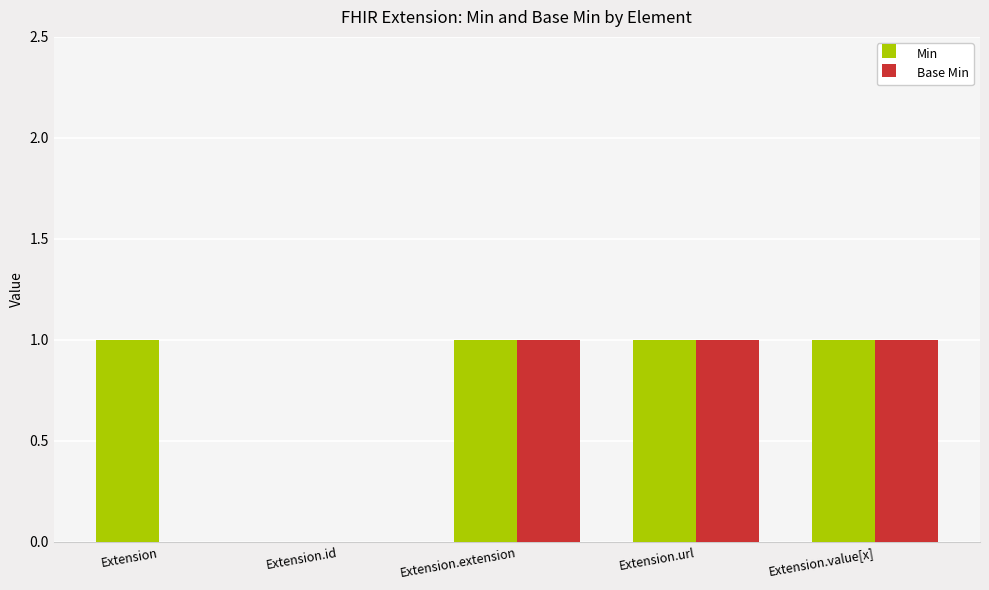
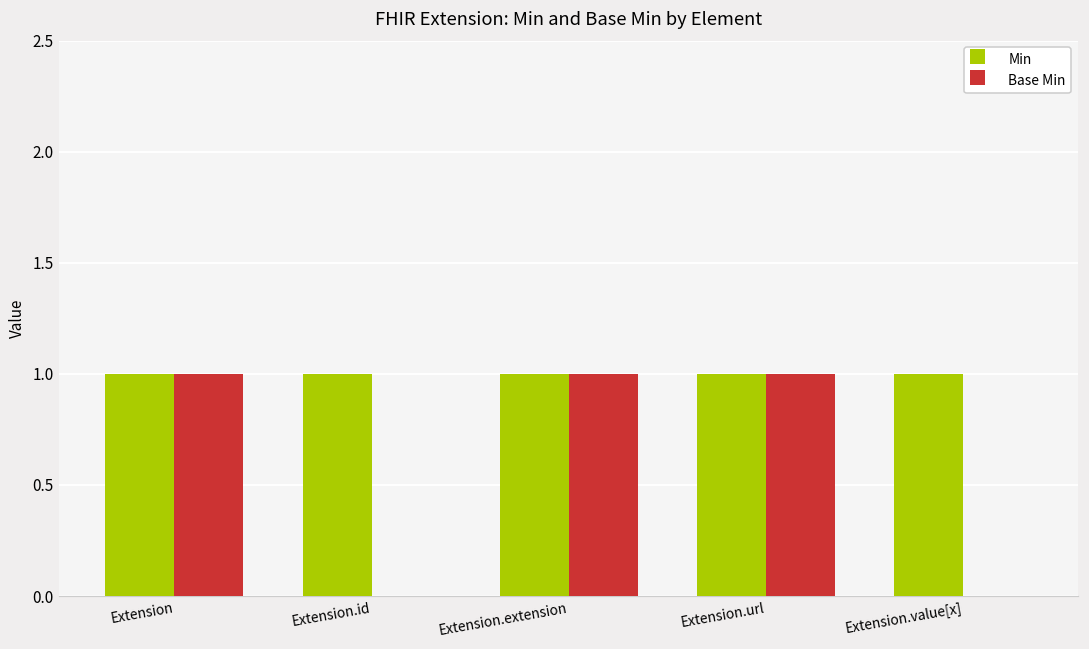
  {
    "Min": {
      "Extension": 1,
-     "Extension.id": 0,
+     "Extension.id": 1,
      "Extension.extension": 1,
      "Extension.url": 1,
      "Extension.value[x]": 1
    },
    "Base Min": {
-     "Extension": 0,
+     "Extension": 1,
      "Extension.id": 0,
      "Extension.extension": 1,
      "Extension.url": 1,
-     "Extension.value[x]": 1
+     "Extension.value[x]": 0
    }
  }
